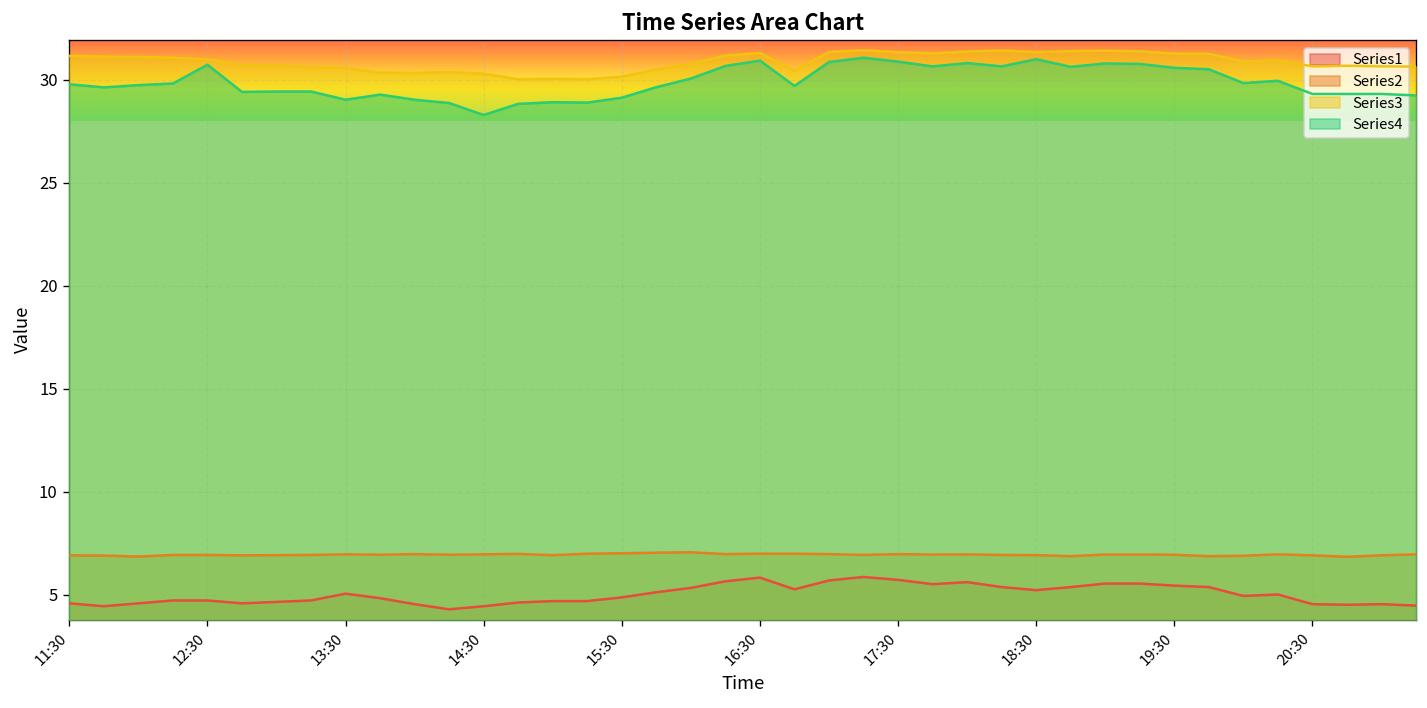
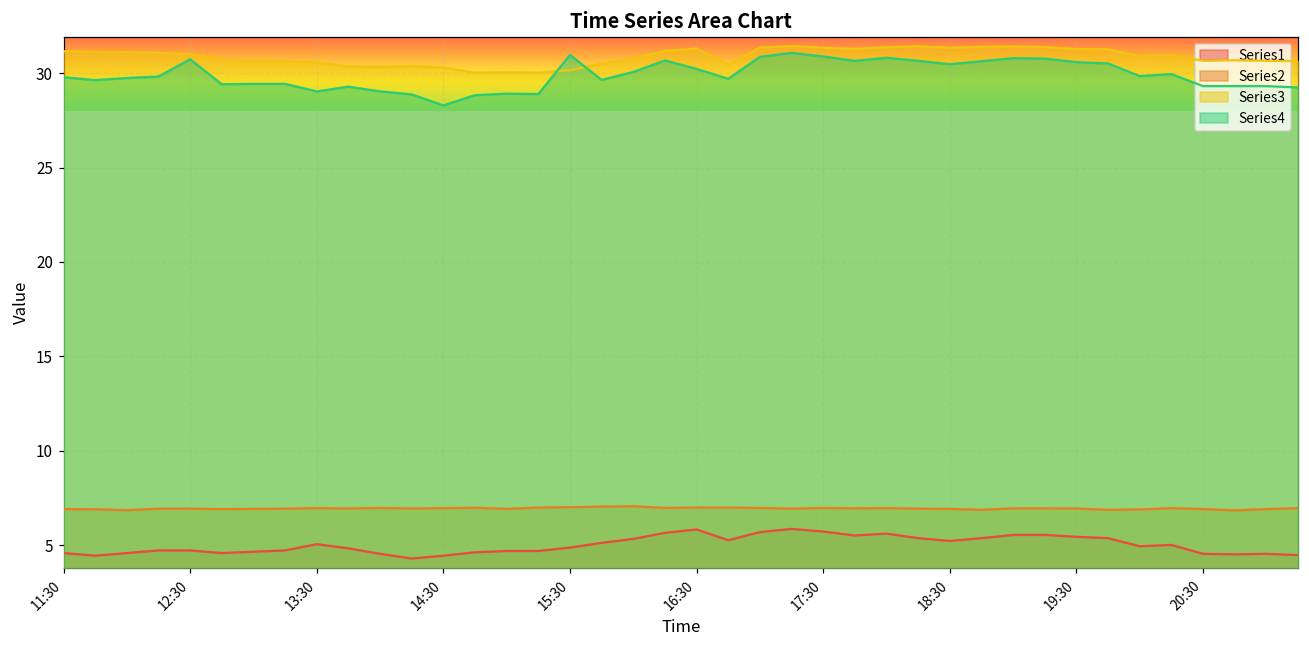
  {
    "Series4": {
      "11:30": 29.8,
      "12:30": 30.7,
      "13:30": 29.0,
      "14:30": 28.3,
-     "15:30": 29.1,
-     "16:30": 30.9,
+     "15:30": 31.0,
+     "16:30": 30.2,
      "17:30": 30.9,
-     "18:30": 31.0,
+     "18:30": 30.5,
      "19:30": 30.6
    }
  }
